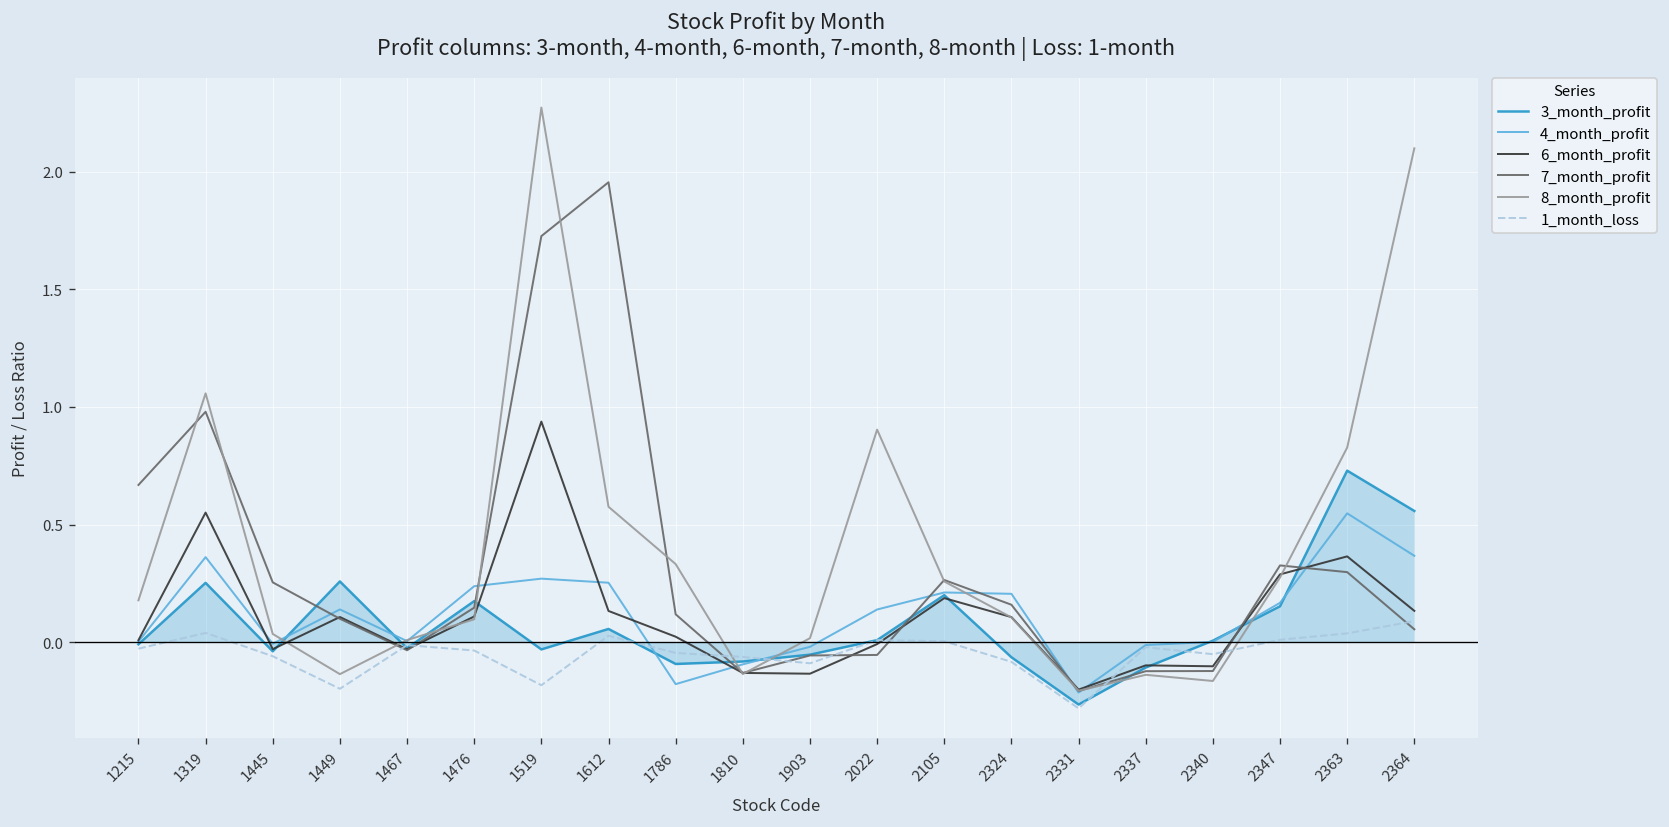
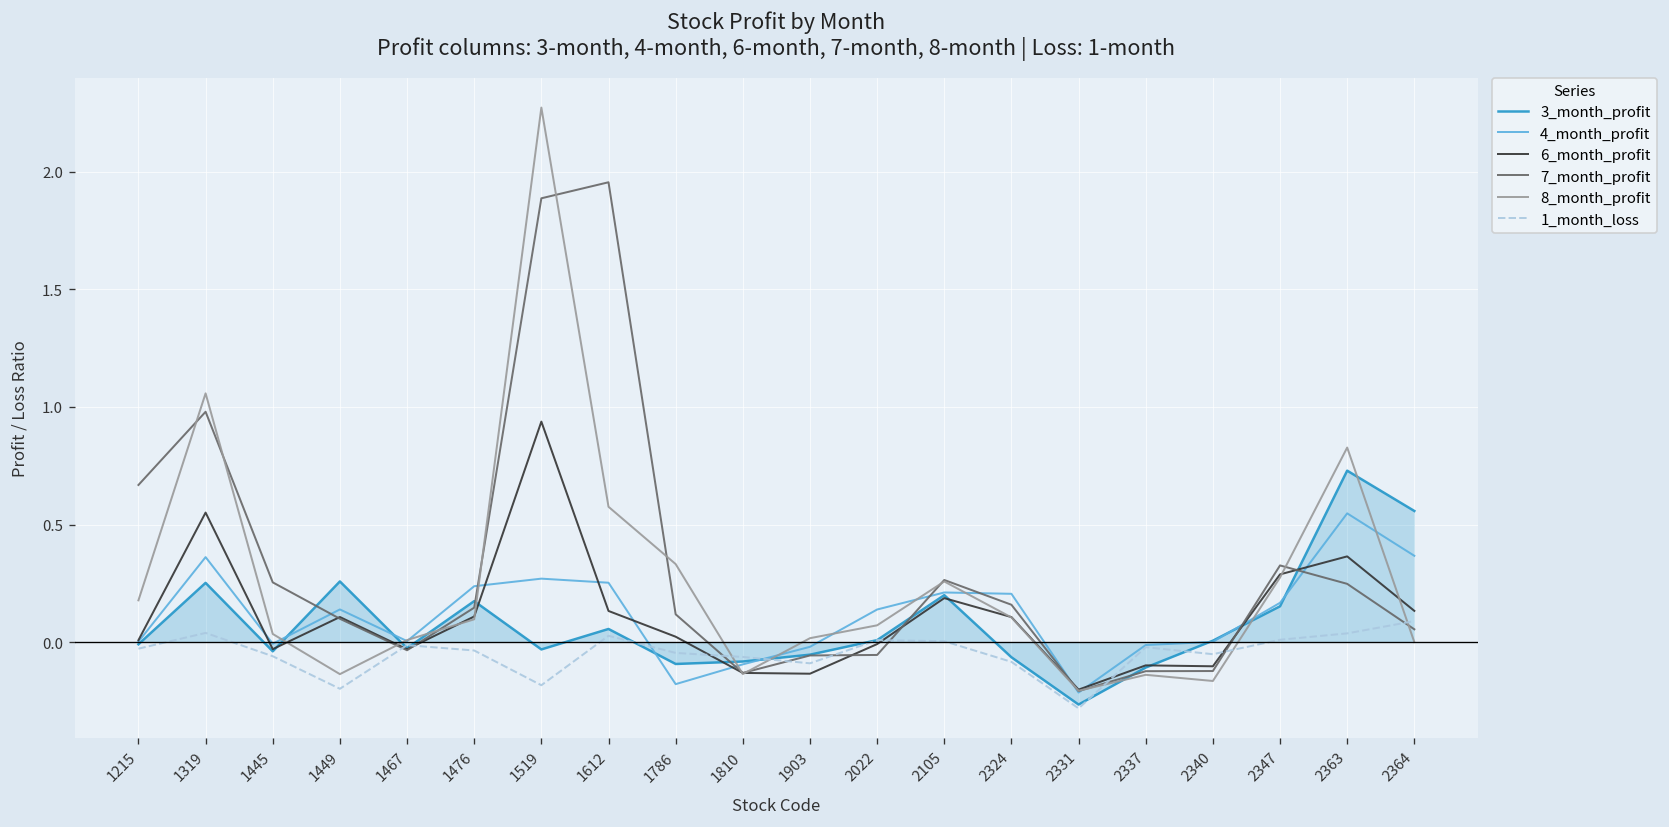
  {
    "4_month_profit": {
      "1319": 0.36,
      "1449": 0.14,
      "1476": 0.24,
      "1519": 0.27,
      "1612": 0.25,
      "1786": -0.18,
      "1903": -0.02,
      "2022": 0.14,
      "2324": 0.21,
      "2347": 0.17,
      "2363": 0.55,
      "2364": 0.37
    },
    "6_month_profit": {
      "1319": 0.55,
      "1519": 0.94,
      "1612": 0.13,
      "1786": 0.02,
      "1903": -0.13,
      "2022": -0.01,
      "2340": -0.10,
      "2347": 0.29,
      "2363": 0.36,
      "2364": 0.13
    },
    "7_month_profit": {
      "1215": 0.67,
      "1319": 0.98,
      "1445": 0.25,
      "1476": 0.15,
-     "1519": 1.73,
+     "1519": 1.89,
      "1612": 1.96,
      "1786": 0.12,
      "2022": -0.05,
      "2324": 0.16,
      "2337": -0.12,
      "2340": -0.12,
      "2347": 0.33,
-     "2363": 0.30,
+     "2363": 0.25,
      "2364": 0.05
    },
    "8_month_profit": {
      "1215": 0.18,
      "1319": 1.06,
      "1445": 0.03,
      "1449": -0.14,
      "1519": 2.27,
      "1612": 0.58,
      "1786": 0.33,
      "1903": 0.02,
-     "2022": 0.90,
+     "2022": 0.07,
      "2337": -0.14,
      "2340": -0.17,
      "2347": 0.27,
      "2363": 0.83,
-     "2364": 2.1
+     "2364": 0.0
    }
  }
